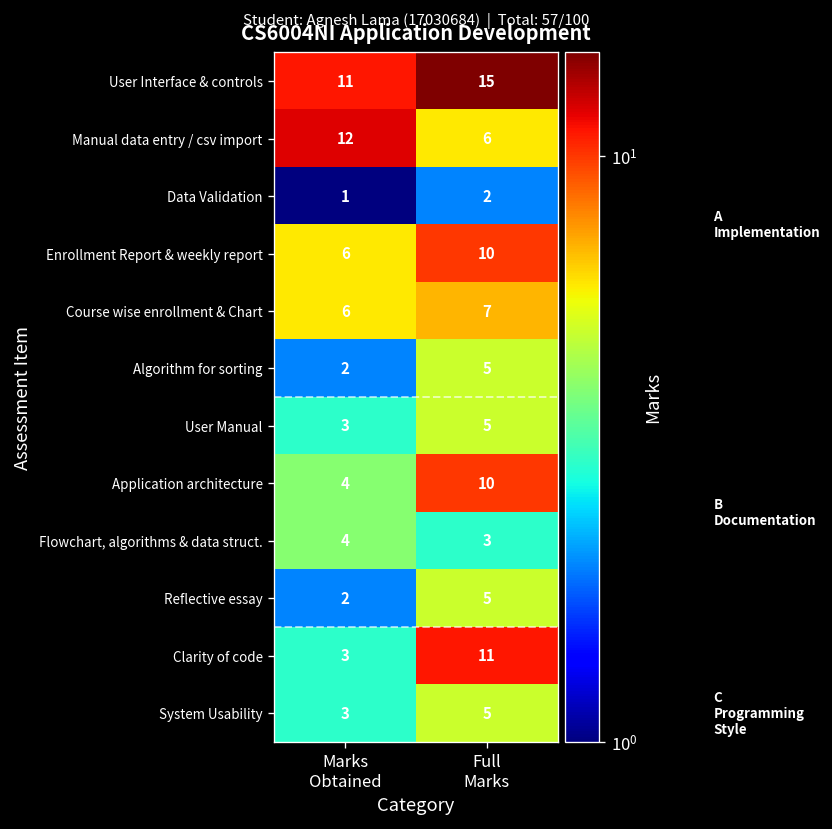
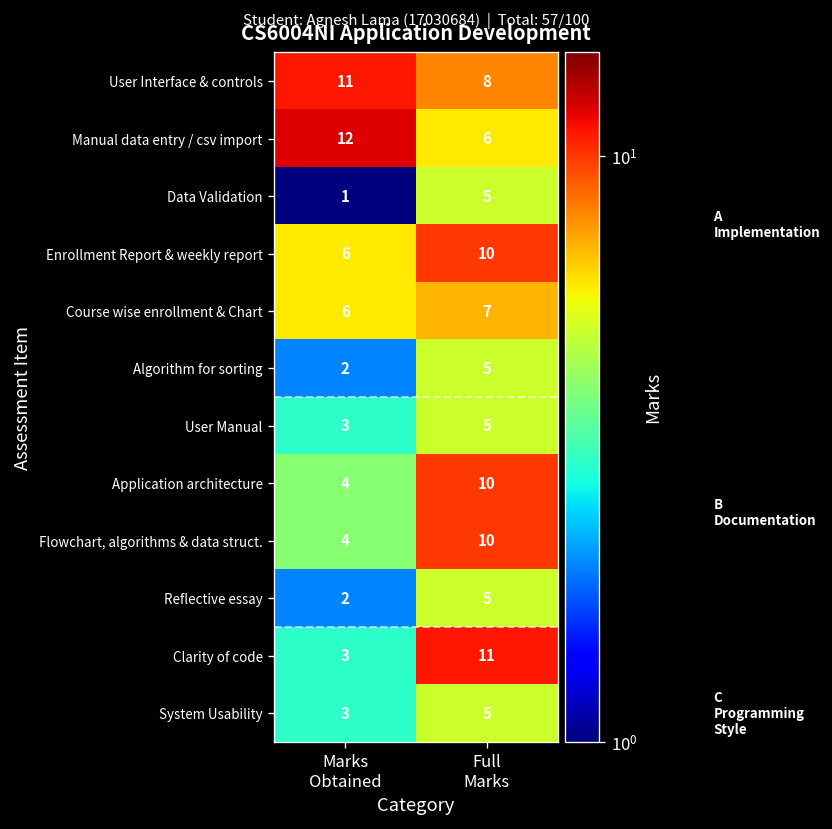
  {
    "User Interface & controls": {
      "Marks Obtained": 11,
-     "Full Marks": 15
+     "Full Marks": 8
    },
    "Manual data entry / csv import": {
      "Marks Obtained": 12,
      "Full Marks": 6
    },
    "Data Validation": {
      "Marks Obtained": 1,
-     "Full Marks": 2
+     "Full Marks": 5
    },
    "Enrollment Report & weekly report": {
      "Marks Obtained": 6,
      "Full Marks": 10
    },
    "Course wise enrollment & Chart": {
      "Marks Obtained": 6,
      "Full Marks": 7
    },
    "Algorithm for sorting": {
      "Marks Obtained": 2,
      "Full Marks": 5
    },
    "User Manual": {
      "Marks Obtained": 3,
      "Full Marks": 5
    },
    "Application architecture": {
      "Marks Obtained": 4,
      "Full Marks": 10
    },
    "Flowchart, algorithms & data struct.": {
      "Marks Obtained": 4,
-     "Full Marks": 3
+     "Full Marks": 10
    },
    "Reflective essay": {
      "Marks Obtained": 2,
      "Full Marks": 5
    },
    "Clarity of code": {
      "Marks Obtained": 3,
      "Full Marks": 11
    },
    "System Usability": {
      "Marks Obtained": 3,
      "Full Marks": 5
    }
  }
